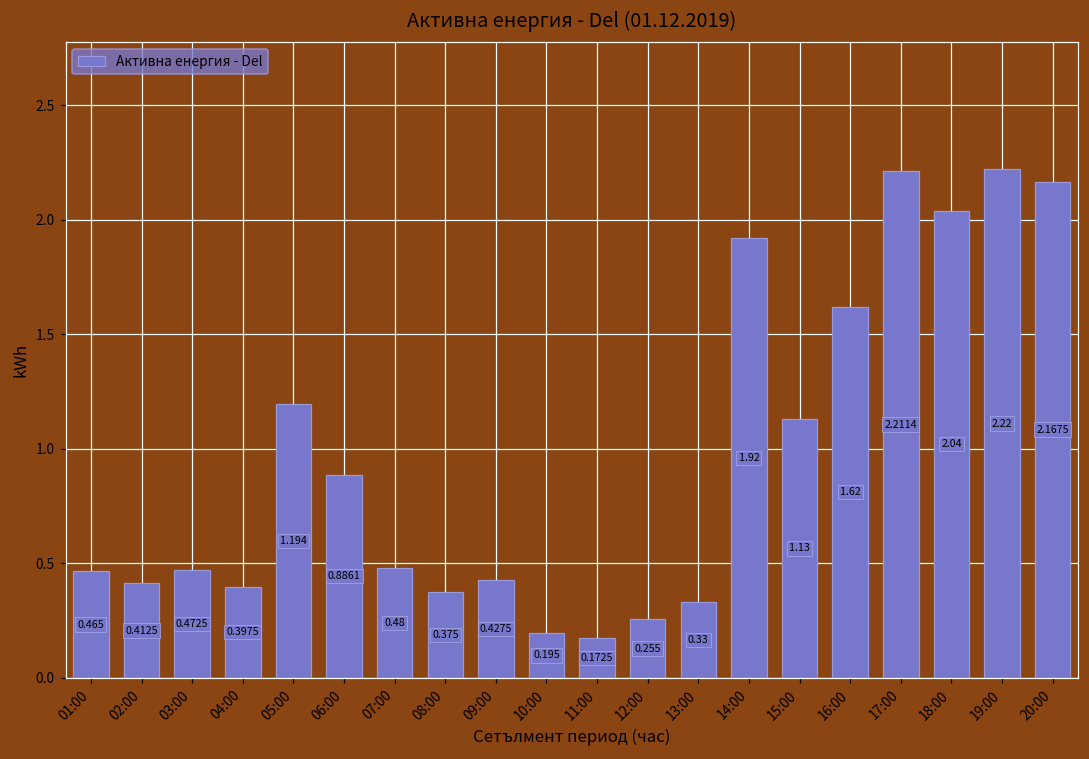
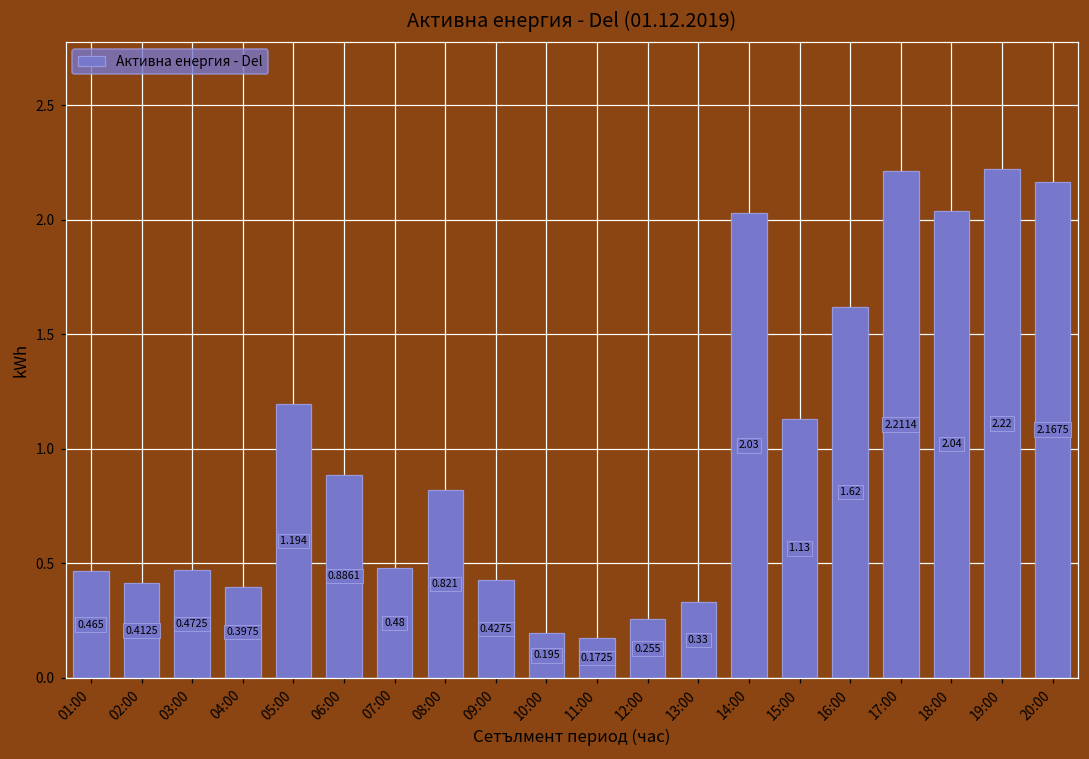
  {
-   "08:00": 0.375,
-   "14:00": 1.92
+   "08:00": 0.821,
+   "14:00": 2.03
  }
